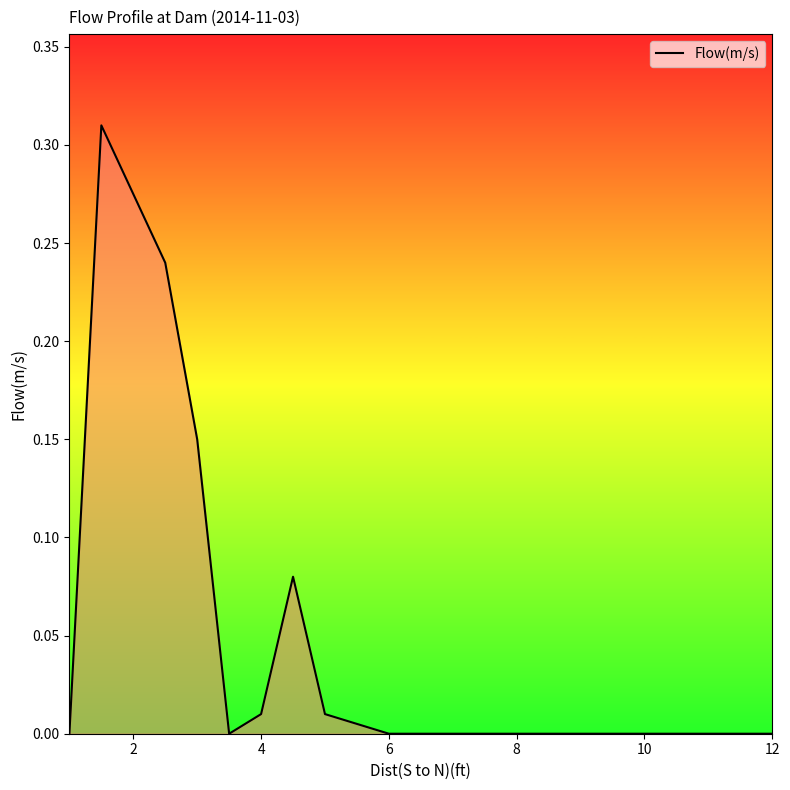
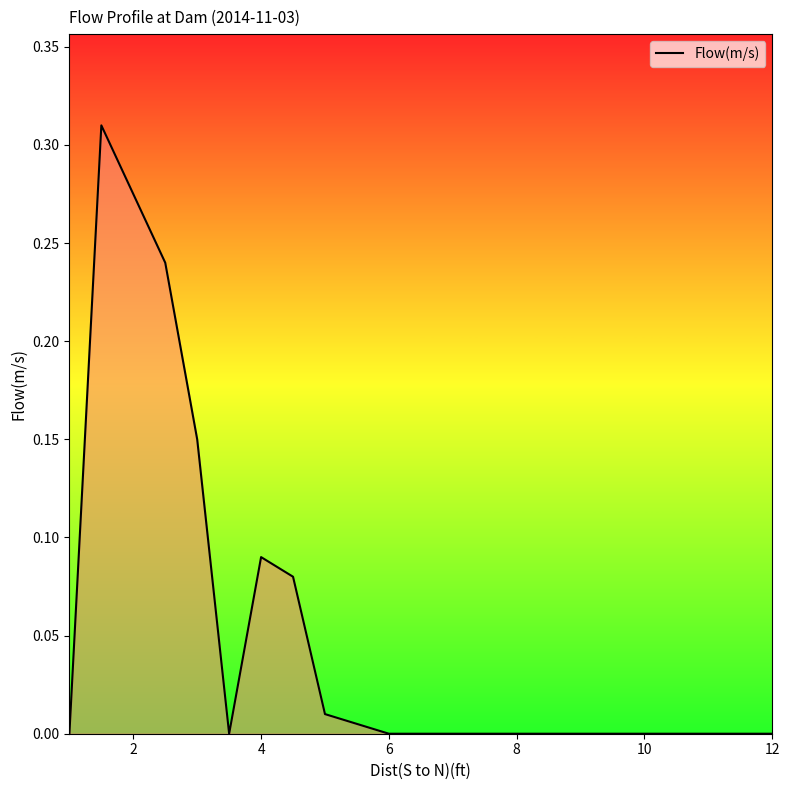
  {
-   "4": 0.01,
+   "4": 0.09,
    "6": 0.00,
    "8": 0.00,
    "10": 0.00,
    "12": 0.00
  }
